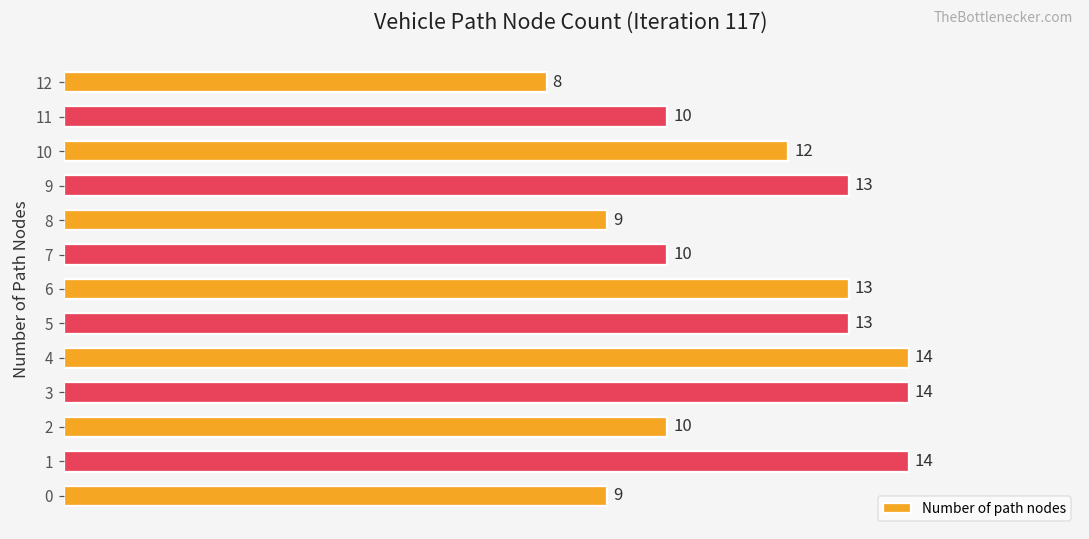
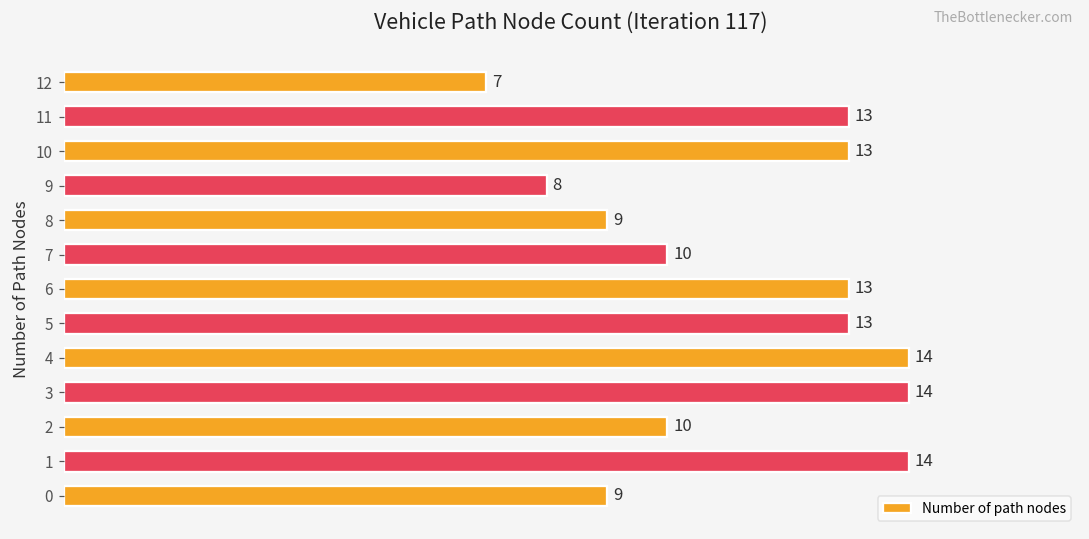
  {
-   "12": 8,
-   "11": 10,
-   "10": 12,
-   "9": 13,
+   "12": 7,
+   "11": 13,
+   "10": 13,
+   "9": 8,
    "8": 9,
    "7": 10,
    "6": 13,
    "5": 13,
    "4": 14,
    "3": 14,
    "2": 10,
    "1": 14,
    "0": 9
  }
